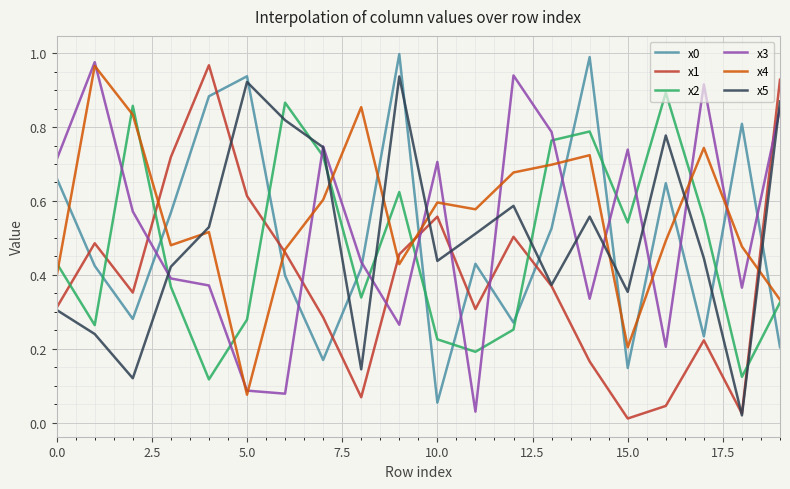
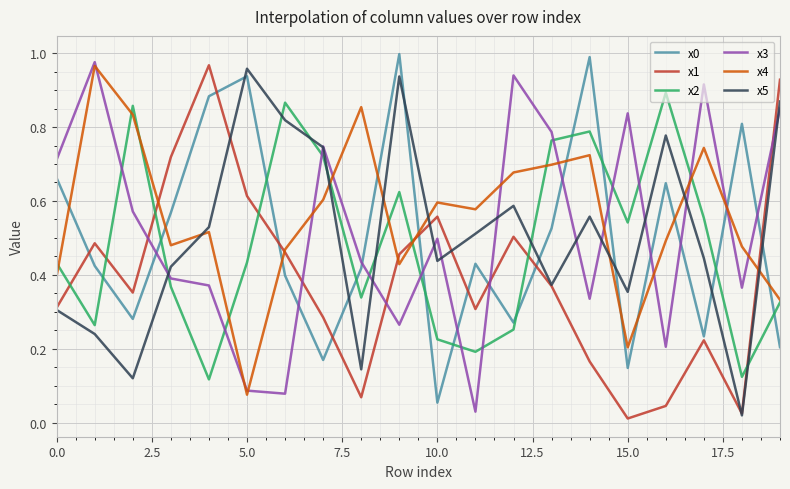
  {
    "x0": {
      "0.0": 0.66,
      "5.0": 0.94,
      "10.0": 0.05,
      "15.0": 0.15
    },
    "x2": {
      "0.0": 0.43,
-     "5.0": 0.28,
+     "5.0": 0.43,
      "10.0": 0.23,
      "15.0": 0.54
    },
    "x3": {
      "0.0": 0.71,
      "5.0": 0.09,
-     "10.0": 0.71,
-     "15.0": 0.74
+     "10.0": 0.50,
+     "15.0": 0.84
    },
    "x5": {
-     "5.0": 0.92,
+     "5.0": 0.96,
      "10.0": 0.44,
      "15.0": 0.35
    }
  }
